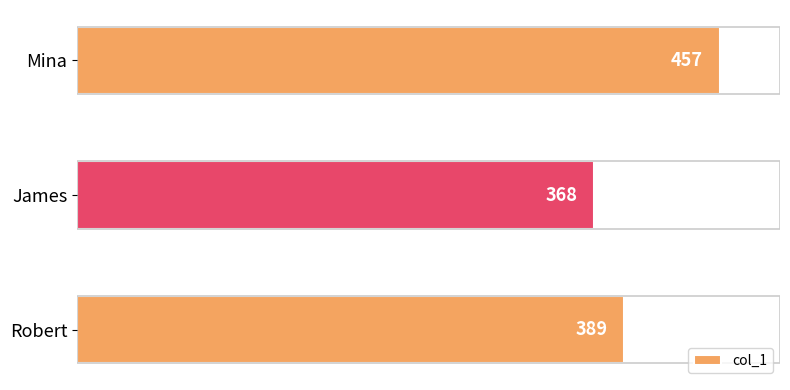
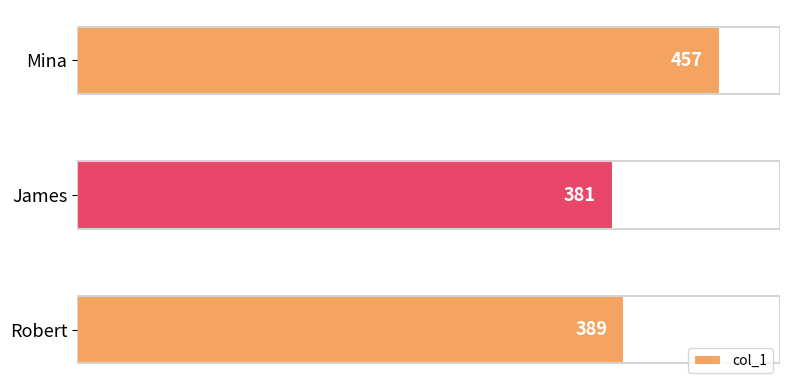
  {
    "Mina": 457,
-   "James": 368,
+   "James": 381,
    "Robert": 389
  }
